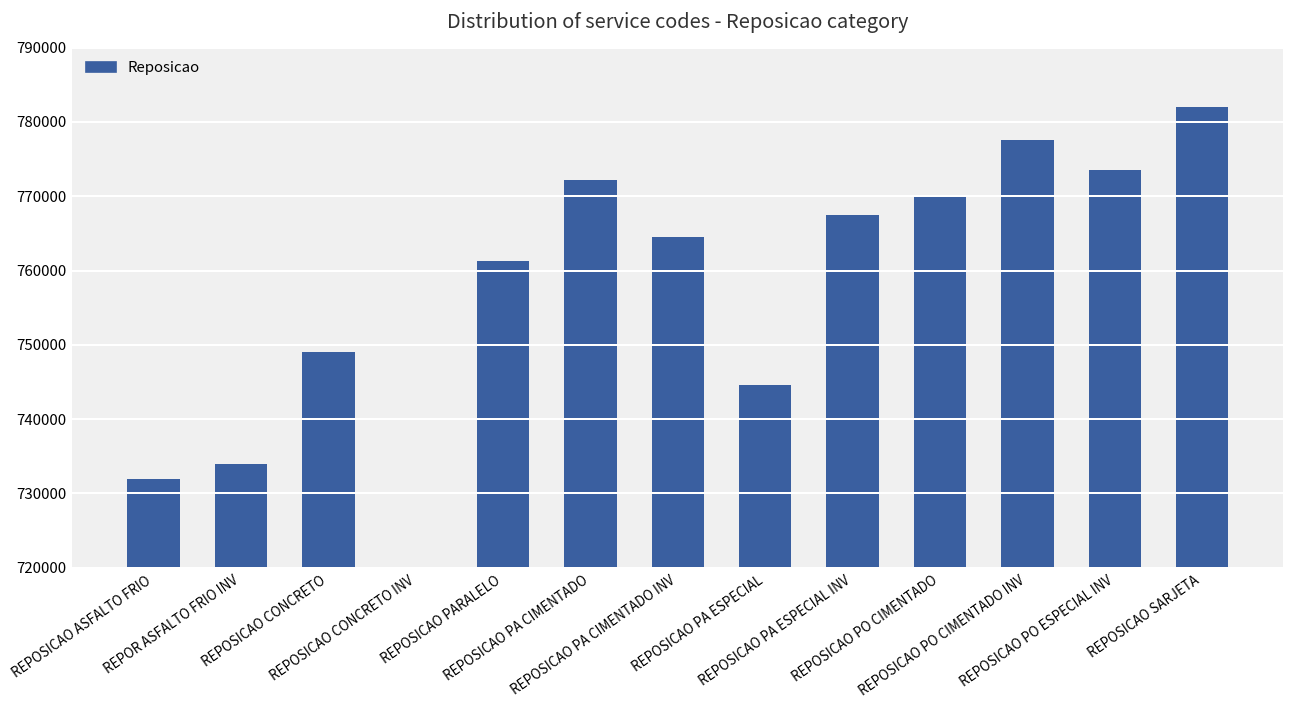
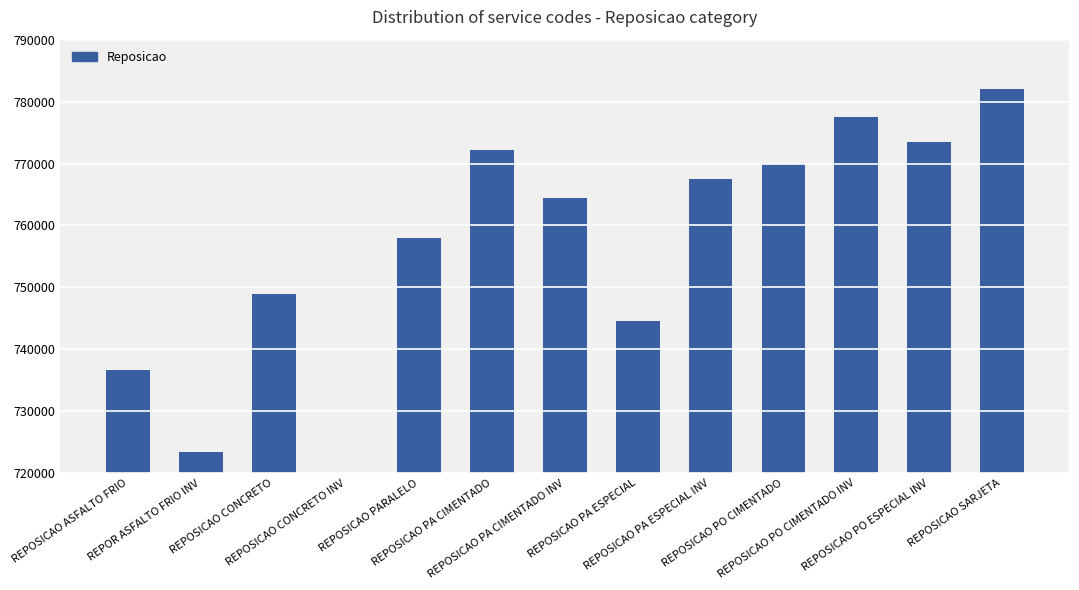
  {
-   "REPOSICAO ASFALTO FRIO": 732000,
-   "REPOR ASFALTO FRIO INV": 734000,
+   "REPOSICAO ASFALTO FRIO": 737000,
+   "REPOR ASFALTO FRIO INV": 723000,
    "REPOSICAO CONCRETO": 749000,
-   "REPOSICAO PARALELO": 761000,
+   "REPOSICAO PARALELO": 758000,
    "REPOSICAO PA CIMENTADO": 772000,
    "REPOSICAO PA CIMENTADO INV": 765000,
    "REPOSICAO PA ESPECIAL": 745000,
    "REPOSICAO PA ESPECIAL INV": 768000,
    "REPOSICAO PO CIMENTADO": 770000,
    "REPOSICAO PO CIMENTADO INV": 778000,
    "REPOSICAO PO ESPECIAL INV": 774000,
    "REPOSICAO SARJETA": 782000
  }
